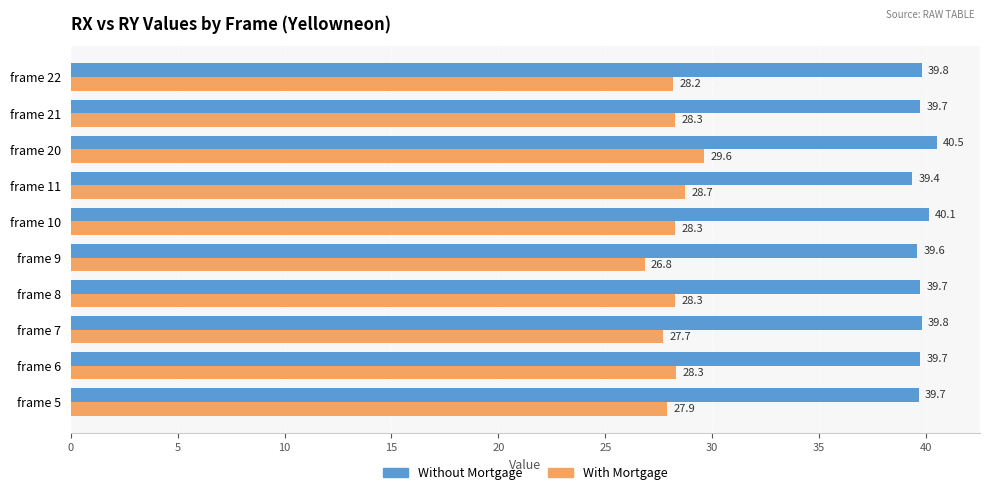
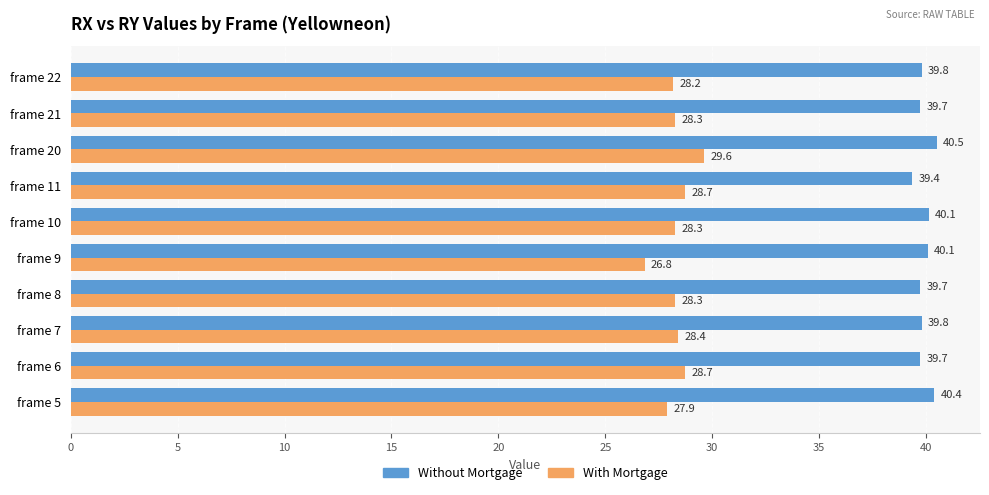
  {
    "Without Mortgage": {
      "frame 22": 39.8,
      "frame 21": 39.7,
      "frame 20": 40.5,
      "frame 11": 39.4,
      "frame 10": 40.1,
-     "frame 9": 39.6,
+     "frame 9": 40.1,
      "frame 8": 39.7,
      "frame 7": 39.8,
      "frame 6": 39.7,
-     "frame 5": 39.7
+     "frame 5": 40.4
    },
    "With Mortgage": {
      "frame 22": 28.2,
      "frame 21": 28.3,
      "frame 20": 29.6,
      "frame 11": 28.7,
      "frame 10": 28.3,
      "frame 9": 26.8,
      "frame 8": 28.3,
-     "frame 7": 27.7,
-     "frame 6": 28.3,
+     "frame 7": 28.4,
+     "frame 6": 28.7,
      "frame 5": 27.9
    }
  }
